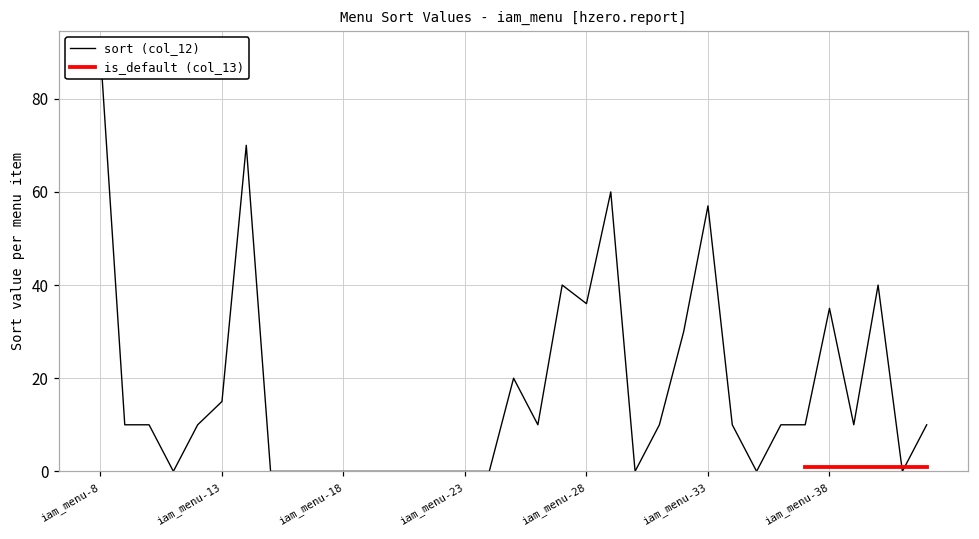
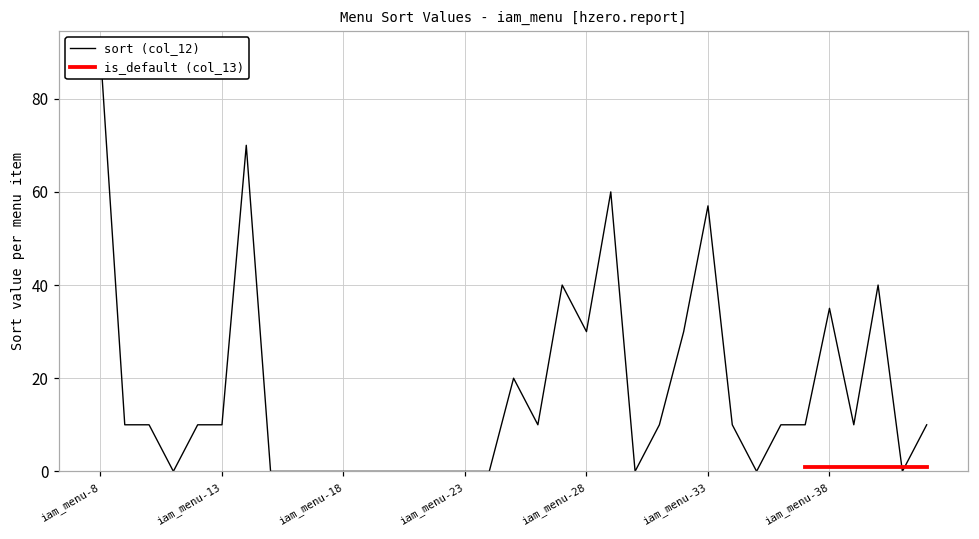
  {
    "sort (col_12)": {
-     "iam_menu-13": 15,
+     "iam_menu-13": 10,
      "iam_menu-18": 0,
      "iam_menu-23": 0,
-     "iam_menu-28": 36,
+     "iam_menu-28": 30,
      "iam_menu-33": 57,
      "iam_menu-38": 35
    },
    "is_default (col_13)": {
      "iam_menu-38": 1
    }
  }
